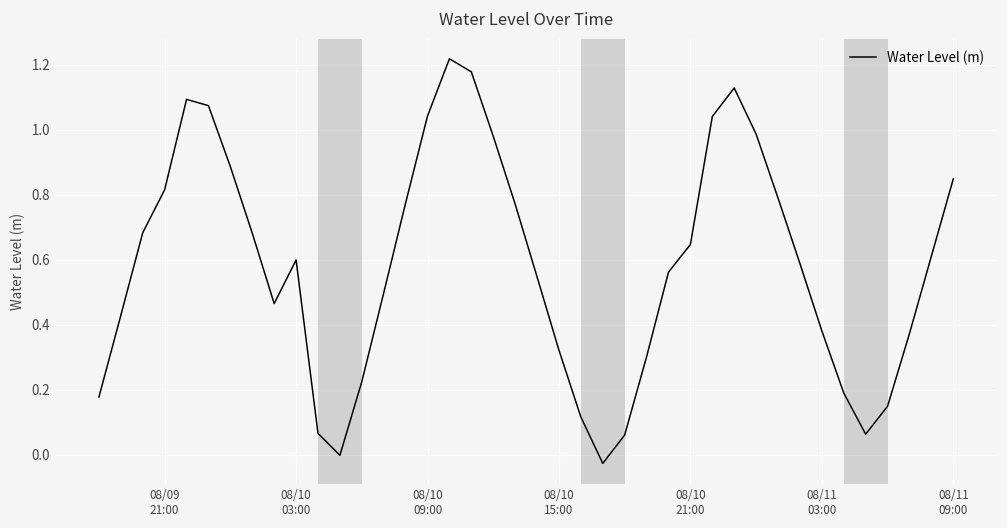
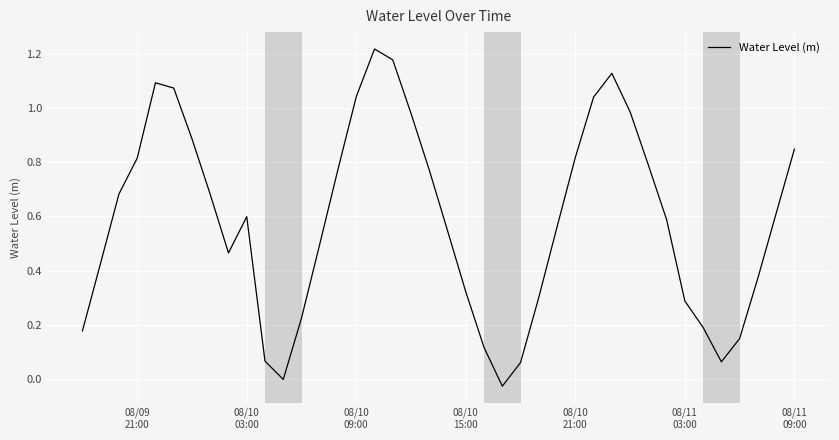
  {
    "08/09 21:00": 0.82,
    "08/10 03:00": 0.60,
    "08/10 09:00": 1.04,
    "08/10 15:00": 0.32,
-   "08/10 21:00": 0.65,
-   "08/11 03:00": 0.38,
+   "08/10 21:00": 0.82,
+   "08/11 03:00": 0.29,
    "08/11 09:00": 0.85
  }
